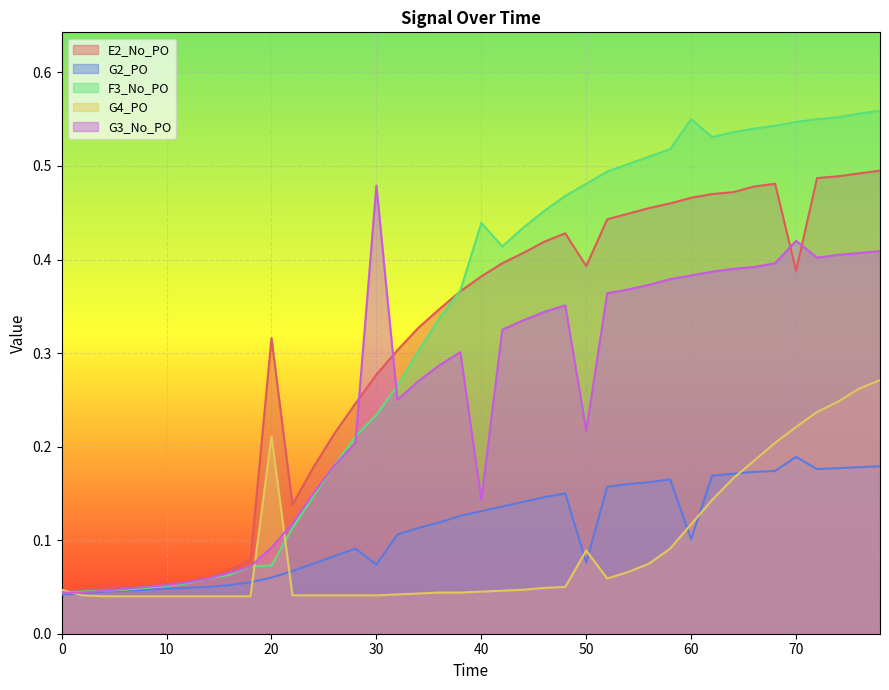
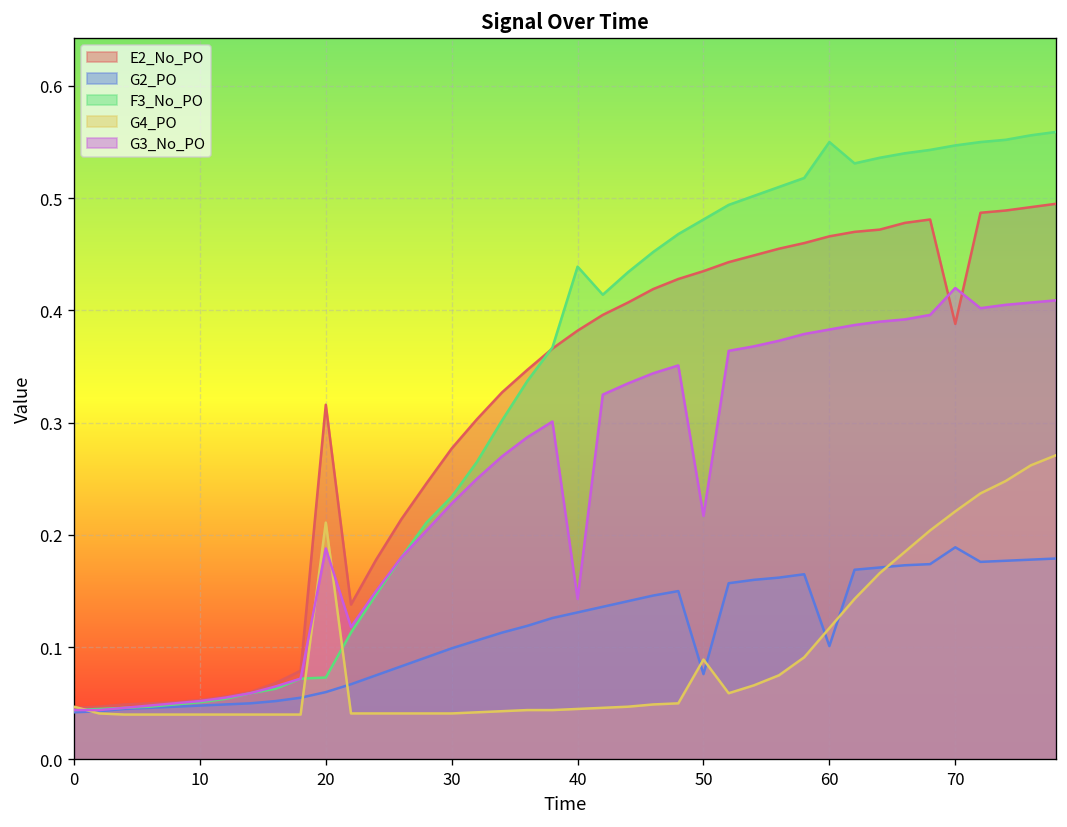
  {
    "E2_No_PO": {
      "20": 0.32,
      "30": 0.28,
      "40": 0.38,
-     "50": 0.39,
+     "50": 0.44,
      "60": 0.47,
      "70": 0.39
    },
    "G2_PO": {
      "10": 0.05,
      "20": 0.06,
-     "30": 0.07,
+     "30": 0.10,
      "40": 0.13,
      "50": 0.08,
      "60": 0.10,
      "70": 0.19
    },
    "F3_No_PO": {
      "20": 0.07,
      "30": 0.23,
      "40": 0.44,
      "50": 0.48,
      "60": 0.55,
      "70": 0.55
    },
    "G4_PO": {
      "10": 0.04,
      "20": 0.21,
      "30": 0.04,
      "40": 0.05,
      "50": 0.09,
      "60": 0.12,
      "70": 0.22
    },
    "G3_No_PO": {
-     "20": 0.09,
-     "30": 0.48,
+     "20": 0.19,
+     "30": 0.23,
      "40": 0.14,
      "50": 0.22,
      "60": 0.38,
      "70": 0.42
    }
  }
